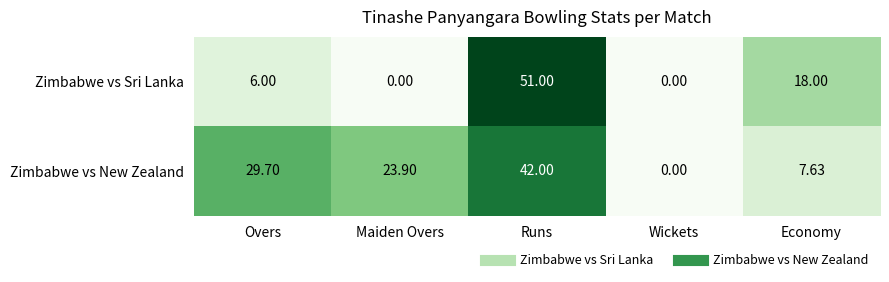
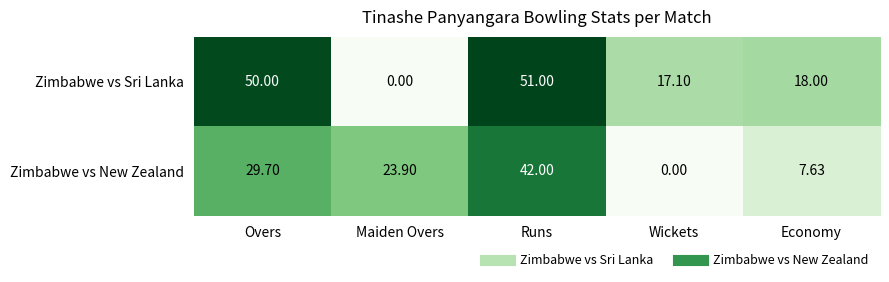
  {
    "Zimbabwe vs Sri Lanka": {
-     "Overs": 6.00,
+     "Overs": 50.00,
      "Maiden Overs": 0.00,
      "Runs": 51.00,
-     "Wickets": 0.00,
+     "Wickets": 17.10,
      "Economy": 18.00
    },
    "Zimbabwe vs New Zealand": {
      "Overs": 29.70,
      "Maiden Overs": 23.90,
      "Runs": 42.00,
      "Wickets": 0.00,
      "Economy": 7.63
    }
  }
